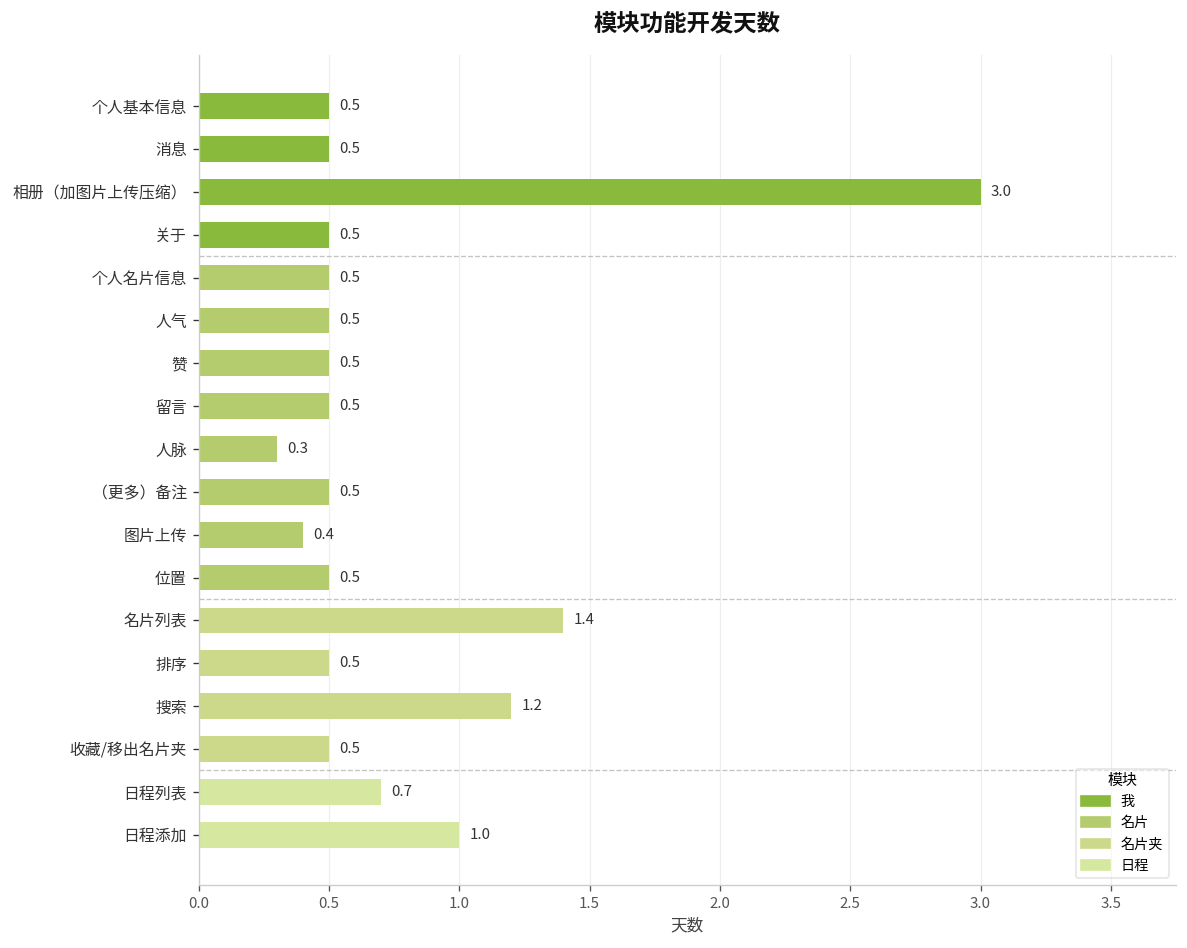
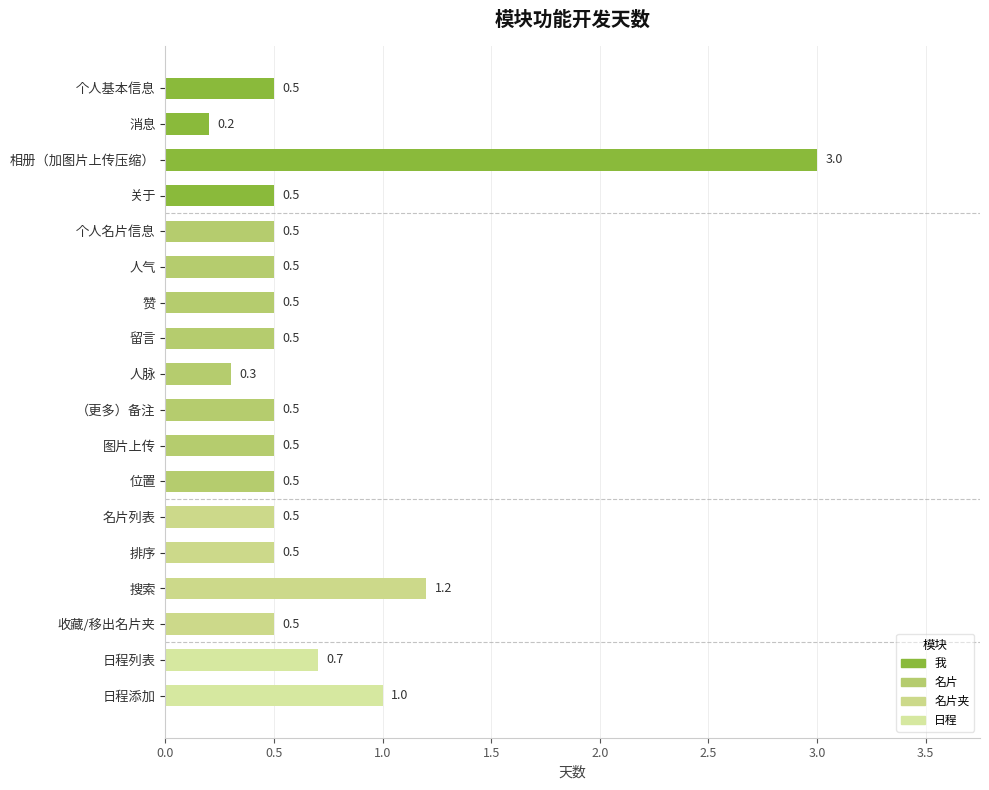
  {
    "个人基本信息": 0.5,
-   "消息": 0.5,
+   "消息": 0.2,
    "相册（加图片上传压缩）": 3.0,
    "关于": 0.5,
    "个人名片信息": 0.5,
    "人气": 0.5,
    "赞": 0.5,
    "留言": 0.5,
    "人脉": 0.3,
    "（更多）备注": 0.5,
-   "图片上传": 0.4,
+   "图片上传": 0.5,
    "位置": 0.5,
-   "名片列表": 1.4,
+   "名片列表": 0.5,
    "排序": 0.5,
    "搜索": 1.2,
    "收藏/移出名片夹": 0.5,
    "日程列表": 0.7,
    "日程添加": 1.0
  }
